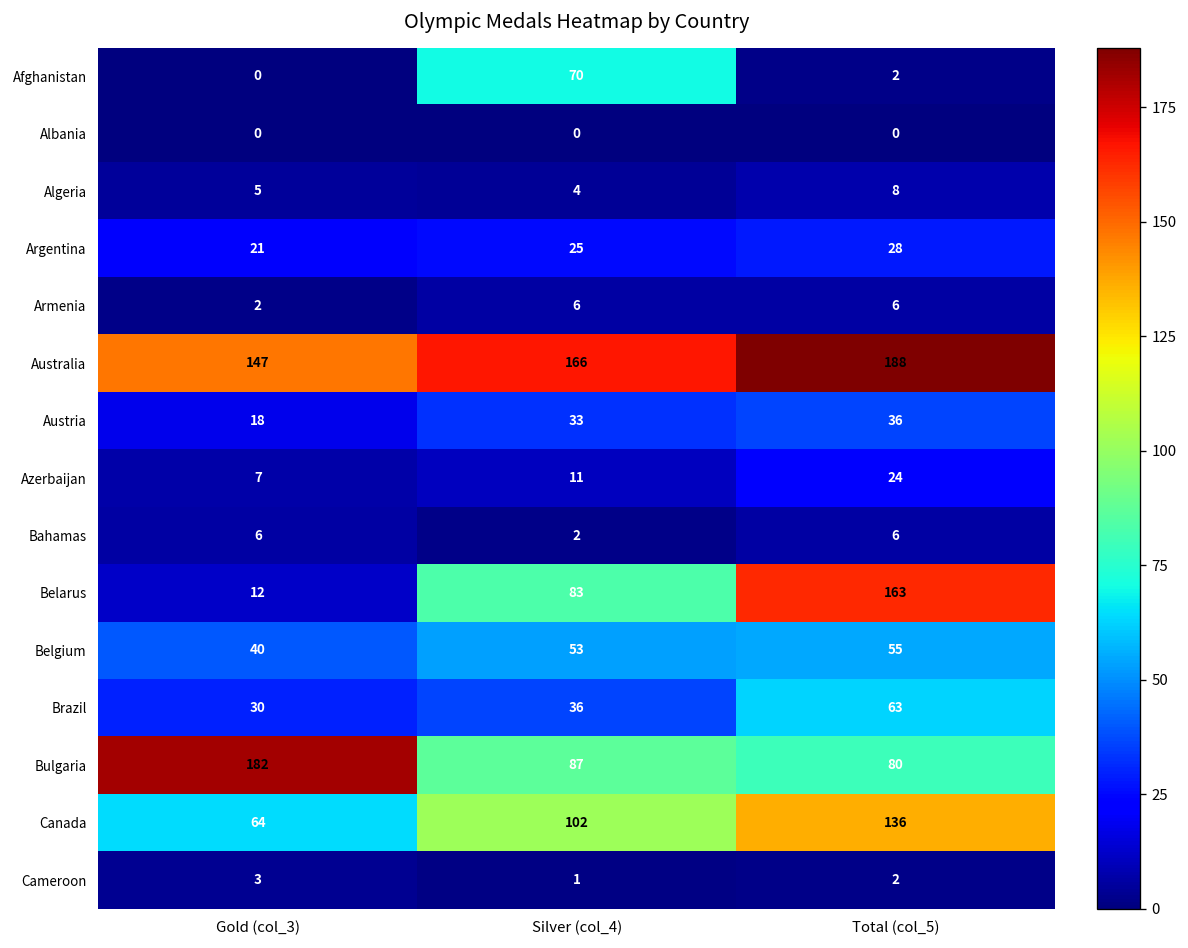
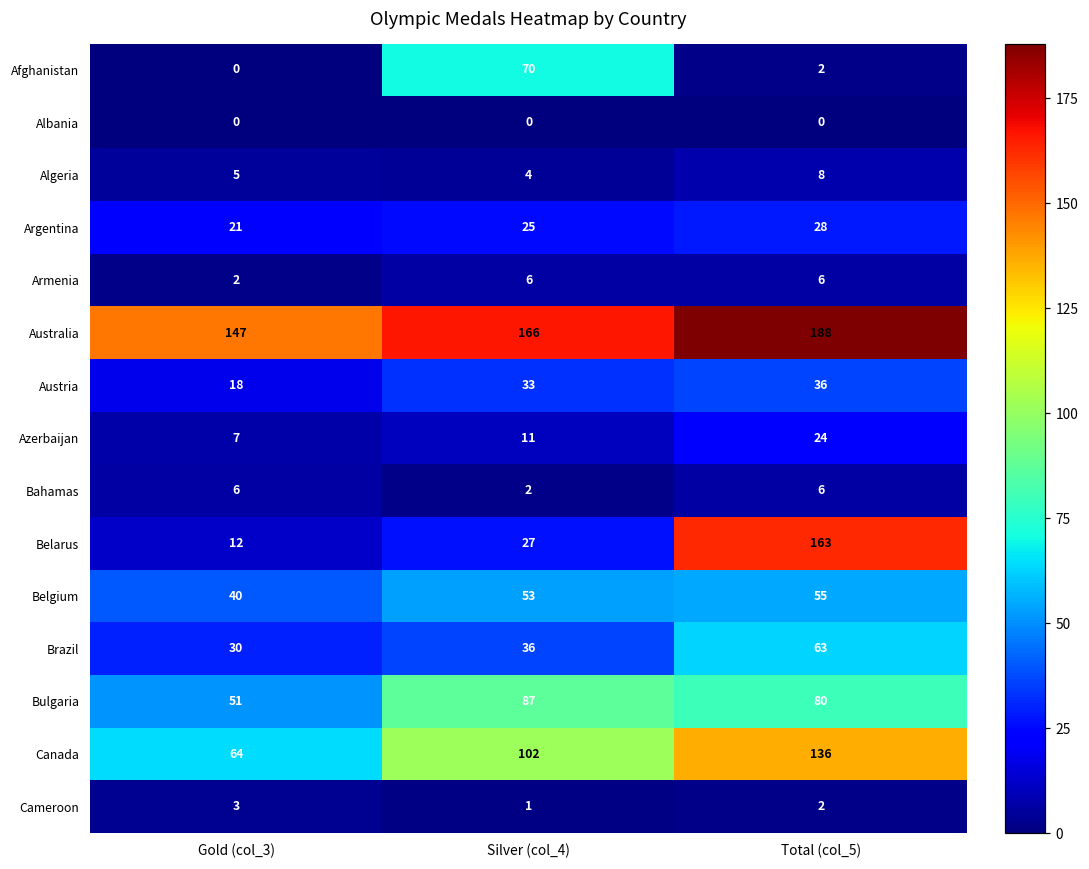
  {
    "Afghanistan": {
      "Gold (col_3)": 0,
      "Silver (col_4)": 70,
      "Total (col_5)": 2
    },
    "Albania": {
      "Gold (col_3)": 0,
      "Silver (col_4)": 0,
      "Total (col_5)": 0
    },
    "Algeria": {
      "Gold (col_3)": 5,
      "Silver (col_4)": 4,
      "Total (col_5)": 8
    },
    "Argentina": {
      "Gold (col_3)": 21,
      "Silver (col_4)": 25,
      "Total (col_5)": 28
    },
    "Armenia": {
      "Gold (col_3)": 2,
      "Silver (col_4)": 6,
      "Total (col_5)": 6
    },
    "Australia": {
      "Gold (col_3)": 147,
      "Silver (col_4)": 166,
      "Total (col_5)": 188
    },
    "Austria": {
      "Gold (col_3)": 18,
      "Silver (col_4)": 33,
      "Total (col_5)": 36
    },
    "Azerbaijan": {
      "Gold (col_3)": 7,
      "Silver (col_4)": 11,
      "Total (col_5)": 24
    },
    "Bahamas": {
      "Gold (col_3)": 6,
      "Silver (col_4)": 2,
      "Total (col_5)": 6
    },
    "Belarus": {
      "Gold (col_3)": 12,
-     "Silver (col_4)": 83,
+     "Silver (col_4)": 27,
      "Total (col_5)": 163
    },
    "Belgium": {
      "Gold (col_3)": 40,
      "Silver (col_4)": 53,
      "Total (col_5)": 55
    },
    "Brazil": {
      "Gold (col_3)": 30,
      "Silver (col_4)": 36,
      "Total (col_5)": 63
    },
    "Bulgaria": {
-     "Gold (col_3)": 182,
+     "Gold (col_3)": 51,
      "Silver (col_4)": 87,
      "Total (col_5)": 80
    },
    "Canada": {
      "Gold (col_3)": 64,
      "Silver (col_4)": 102,
      "Total (col_5)": 136
    },
    "Cameroon": {
      "Gold (col_3)": 3,
      "Silver (col_4)": 1,
      "Total (col_5)": 2
    }
  }
